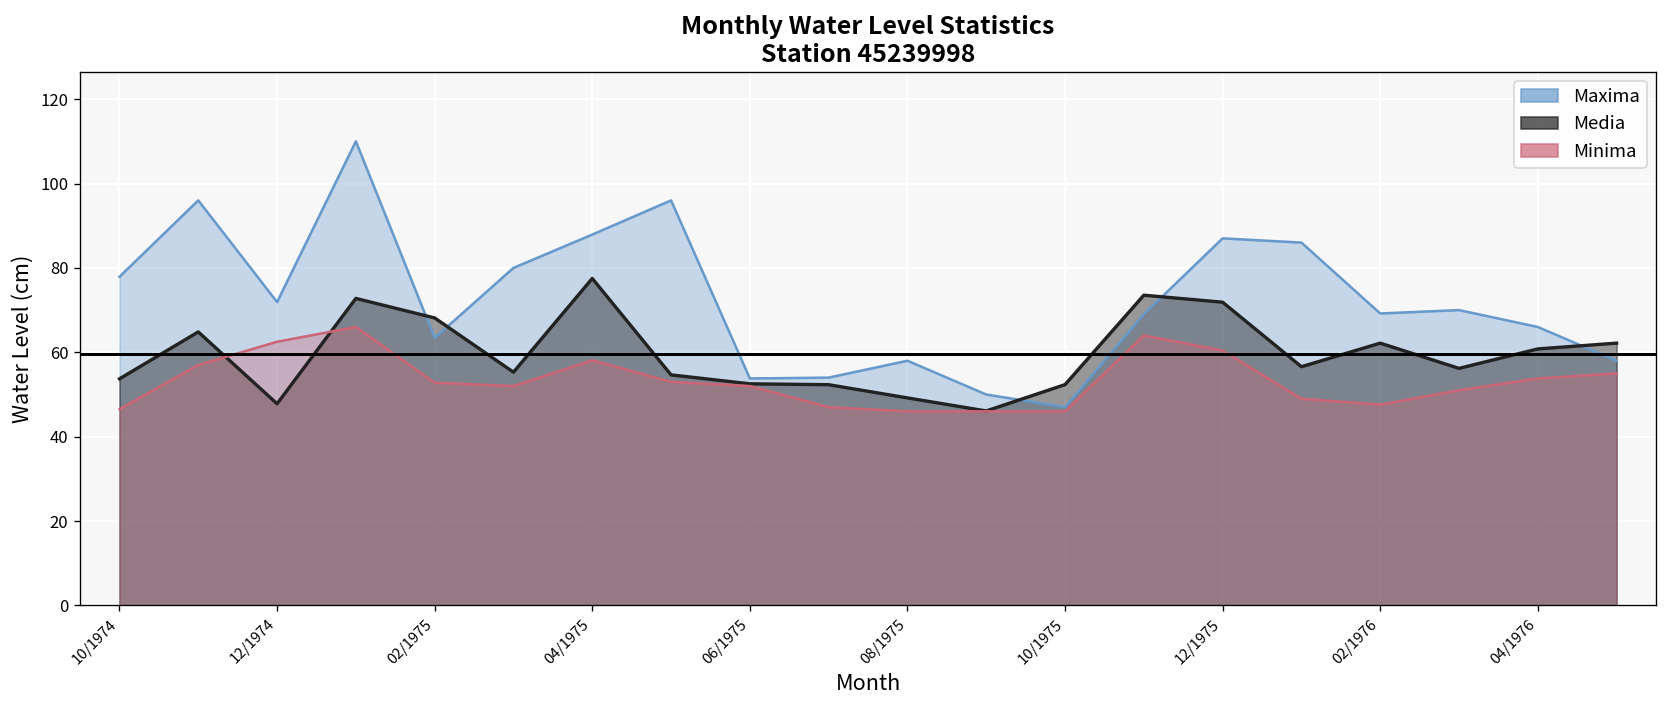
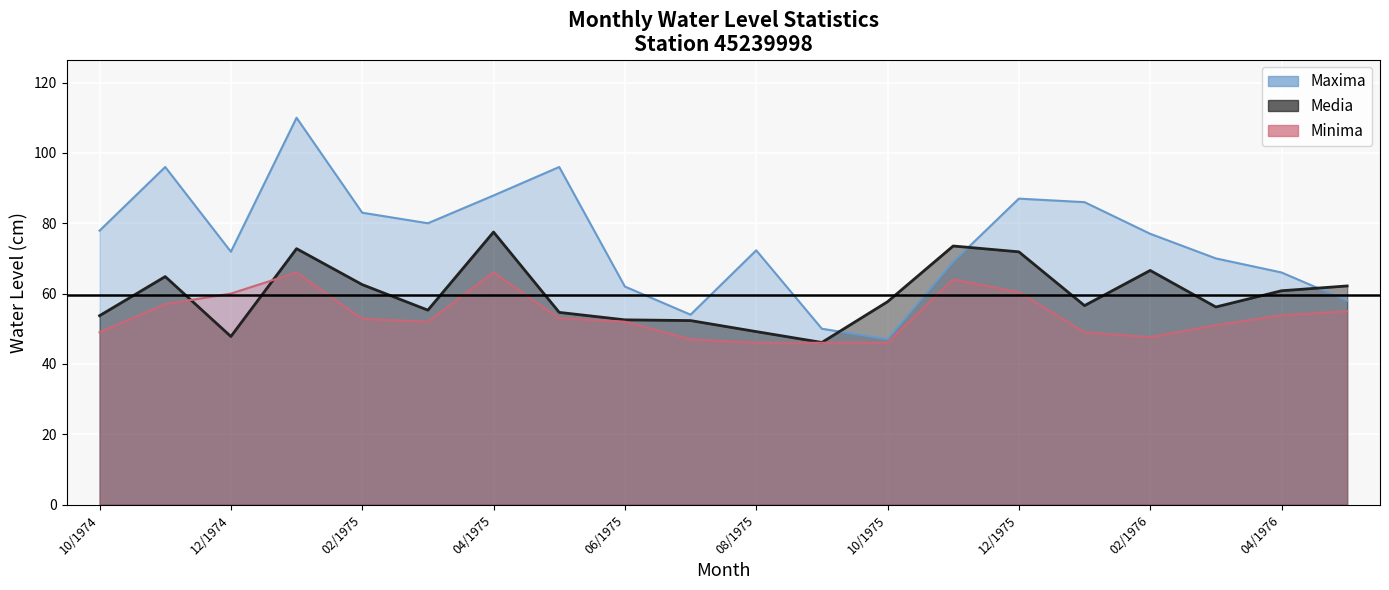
  {
    "Maxima": {
      "10/1974": 78,
      "12/1974": 72,
-     "02/1975": 63,
+     "02/1975": 83,
      "04/1975": 88,
-     "06/1975": 54,
-     "08/1975": 58,
+     "06/1975": 62,
+     "08/1975": 72,
      "10/1975": 47,
      "12/1975": 87,
-     "02/1976": 69,
+     "02/1976": 77,
      "04/1976": 66
    },
    "Media": {
      "10/1974": 54,
      "12/1974": 48,
-     "02/1975": 68,
+     "02/1975": 63,
      "04/1975": 78,
      "08/1975": 49,
-     "10/1975": 52,
+     "10/1975": 58,
      "12/1975": 72,
-     "02/1976": 62,
+     "02/1976": 67,
      "04/1976": 61
    },
    "Minima": {
-     "10/1974": 47,
-     "12/1974": 63,
+     "10/1974": 49,
+     "12/1974": 60,
      "02/1975": 53,
-     "04/1975": 58,
+     "04/1975": 66,
      "08/1975": 46,
      "10/1975": 46,
      "12/1975": 60,
      "02/1976": 48,
      "04/1976": 54
    }
  }
